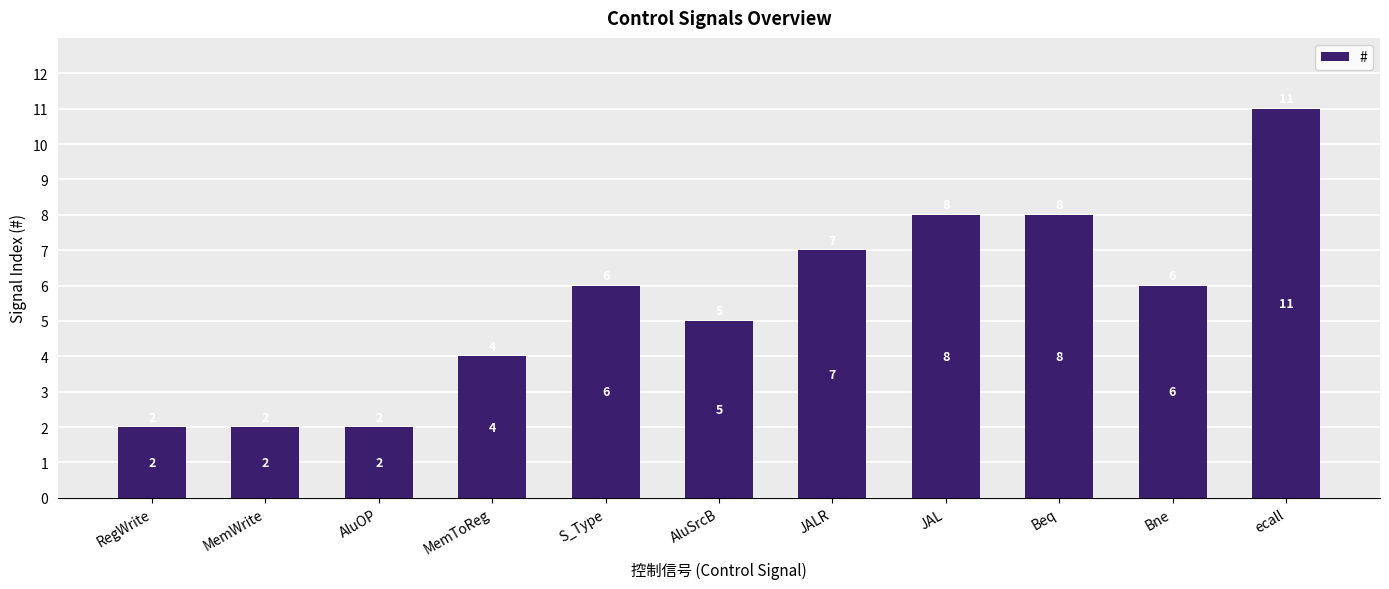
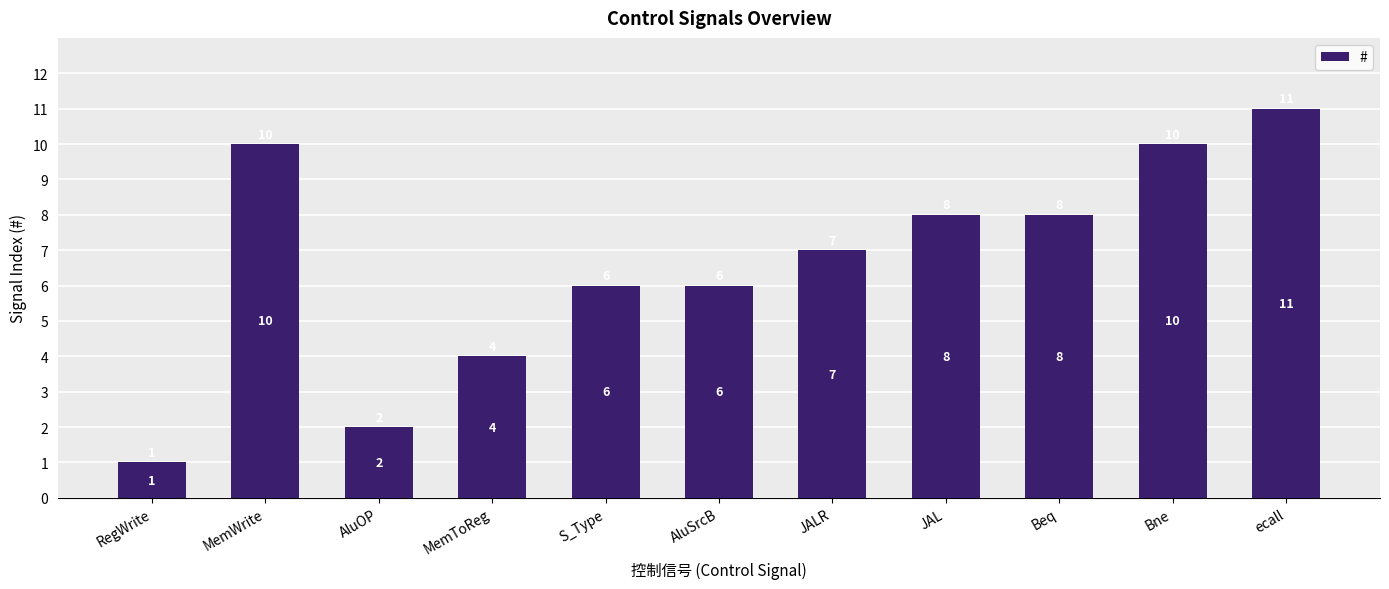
  {
-   "RegWrite": 2,
-   "MemWrite": 2,
+   "RegWrite": 1,
+   "MemWrite": 10,
    "AluOP": 2,
    "MemToReg": 4,
    "S_Type": 6,
-   "AluSrcB": 5,
+   "AluSrcB": 6,
    "JALR": 7,
    "JAL": 8,
    "Beq": 8,
-   "Bne": 6,
+   "Bne": 10,
    "ecall": 11
  }
